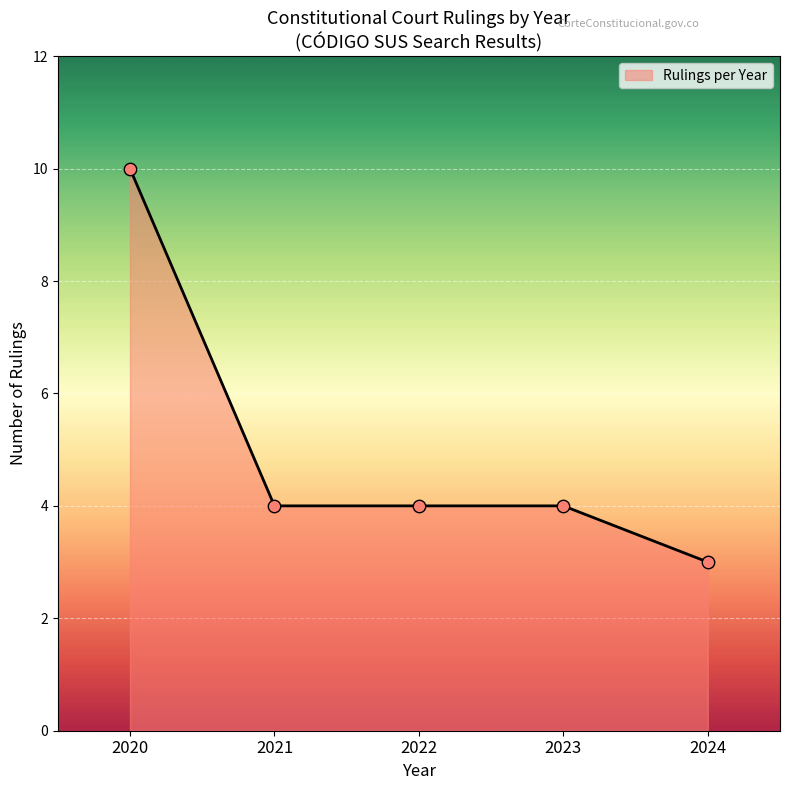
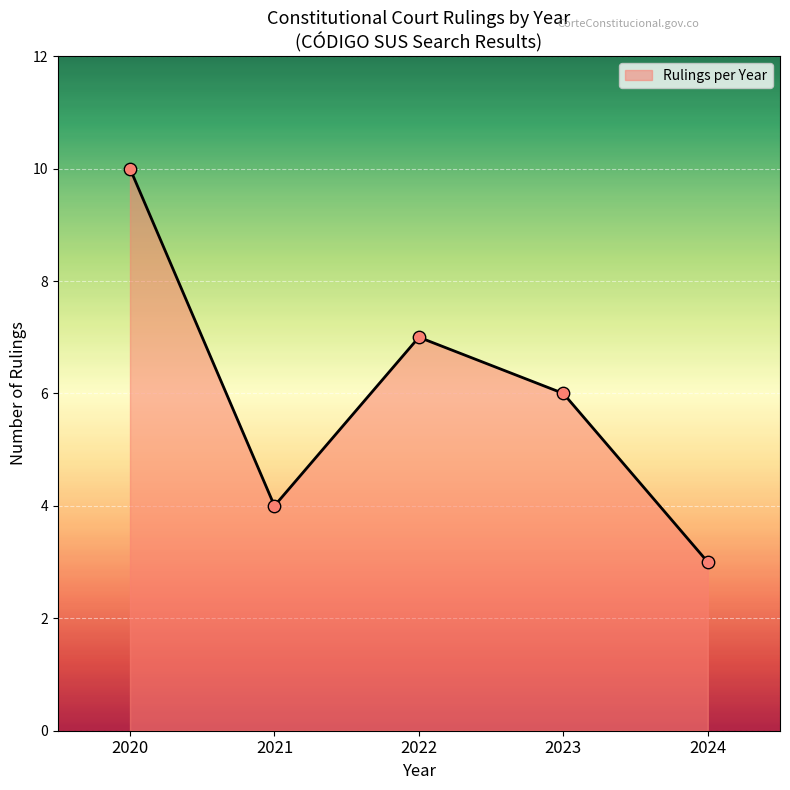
  {
    "2020": 10,
    "2021": 4,
-   "2022": 4,
-   "2023": 4,
+   "2022": 7,
+   "2023": 6,
    "2024": 3
  }
